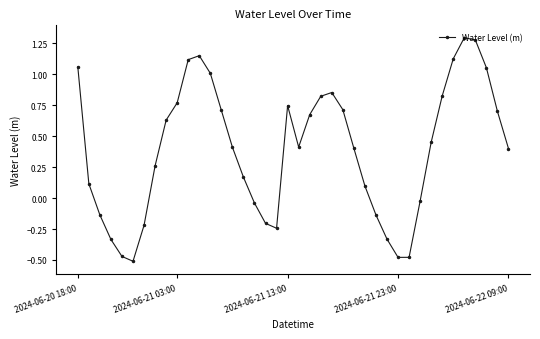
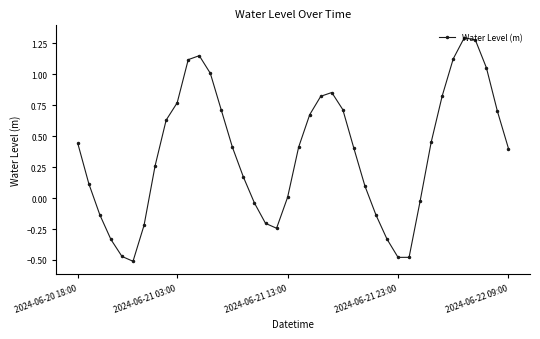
  {
-   "2024-06-20 18:00": 1.06,
+   "2024-06-20 18:00": 0.44,
    "2024-06-21 03:00": 0.77,
-   "2024-06-21 13:00": 0.75,
+   "2024-06-21 13:00": 0.01,
    "2024-06-21 23:00": -0.48,
    "2024-06-22 09:00": 0.40
  }
